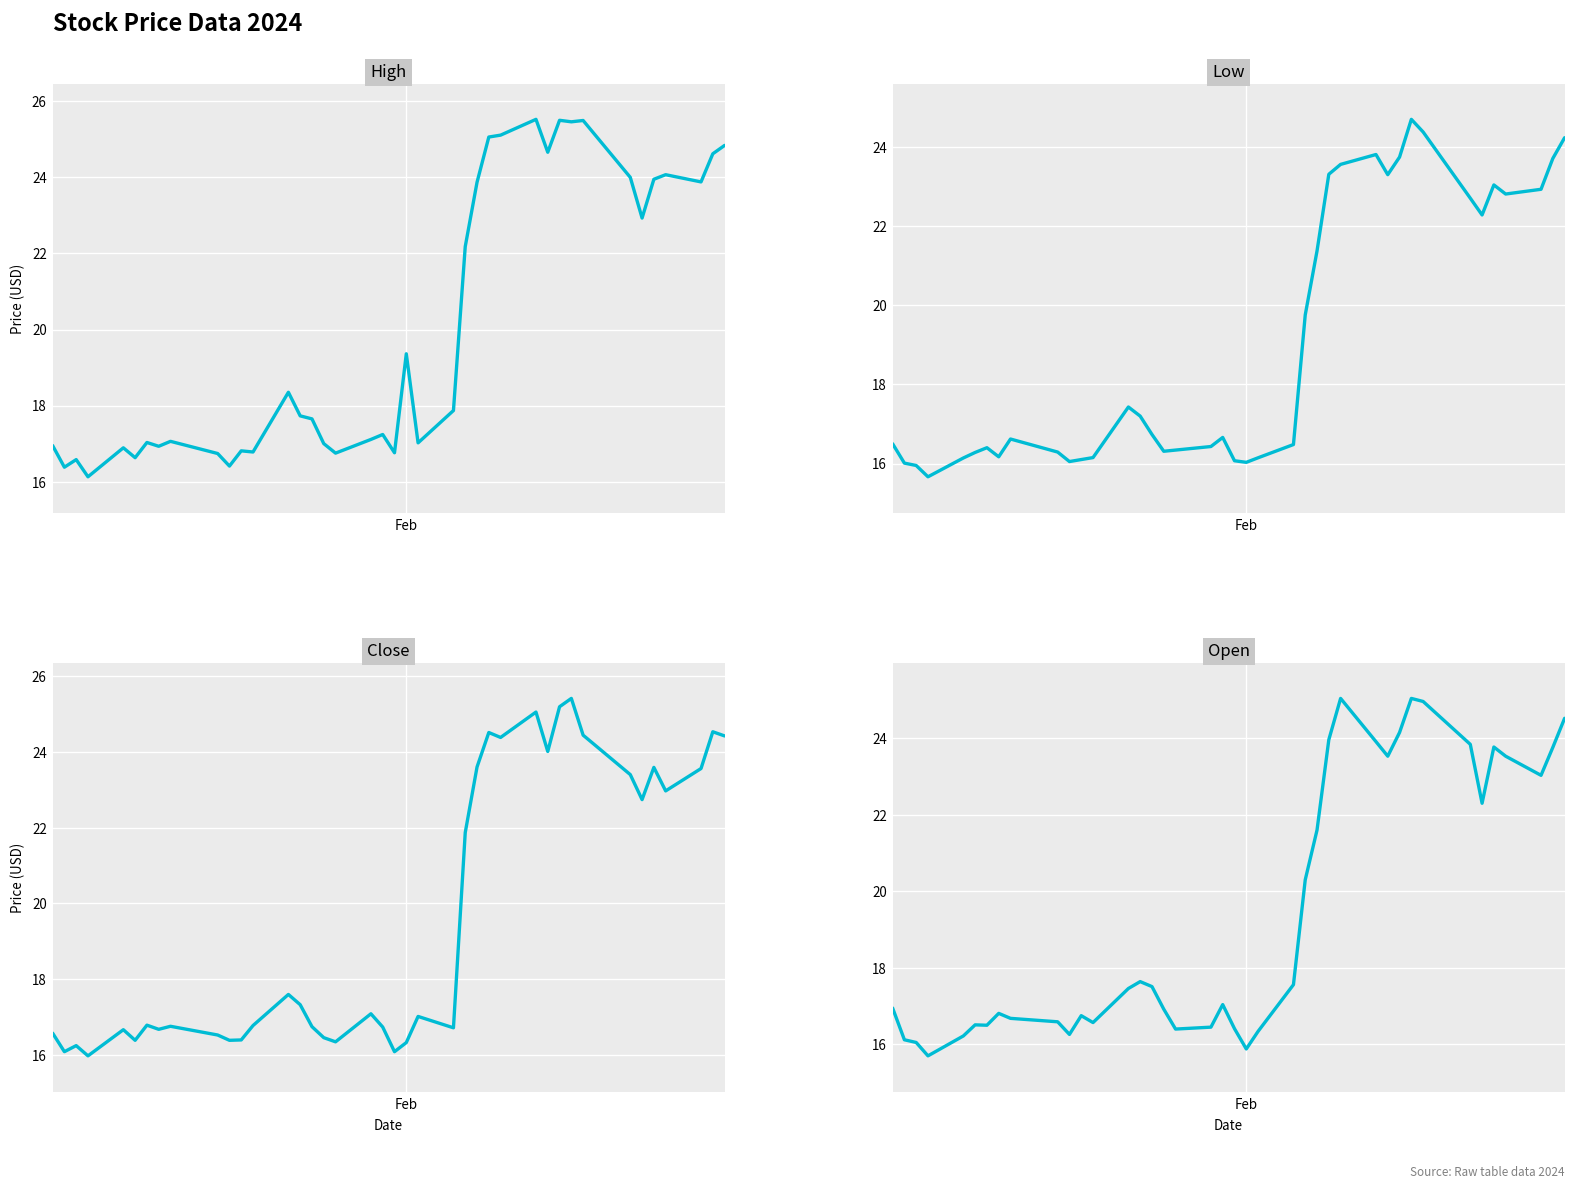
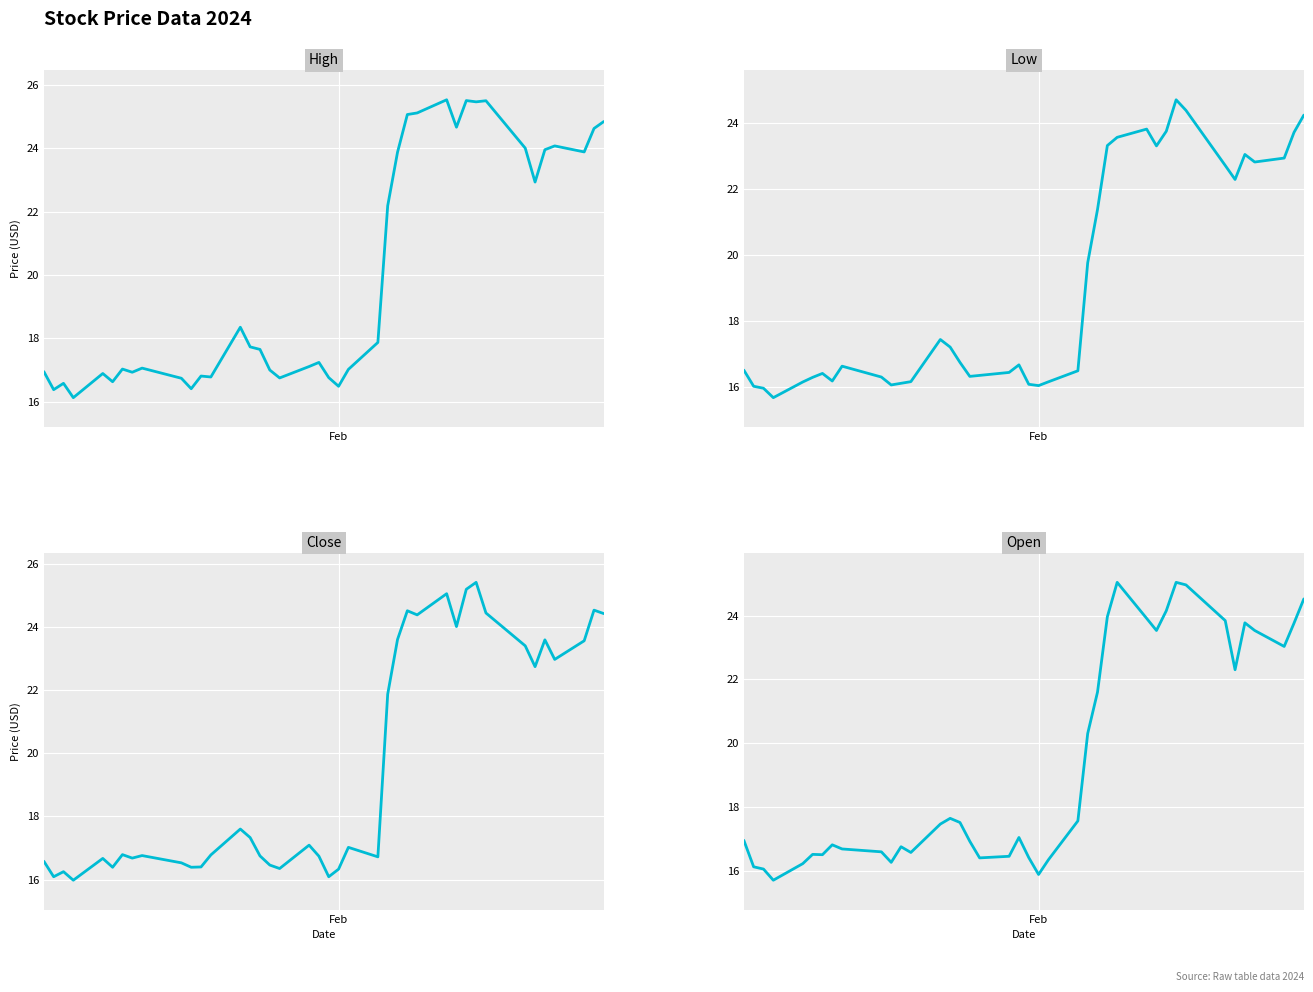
  {
    "High": {
-     "Feb": 19.4
+     "Feb": 16.5
    },
    "Low": {
      "Feb": 16.0
    },
    "Close": {
      "Feb": 16.3
    },
    "Open": {
      "Feb": 15.9
    }
  }
